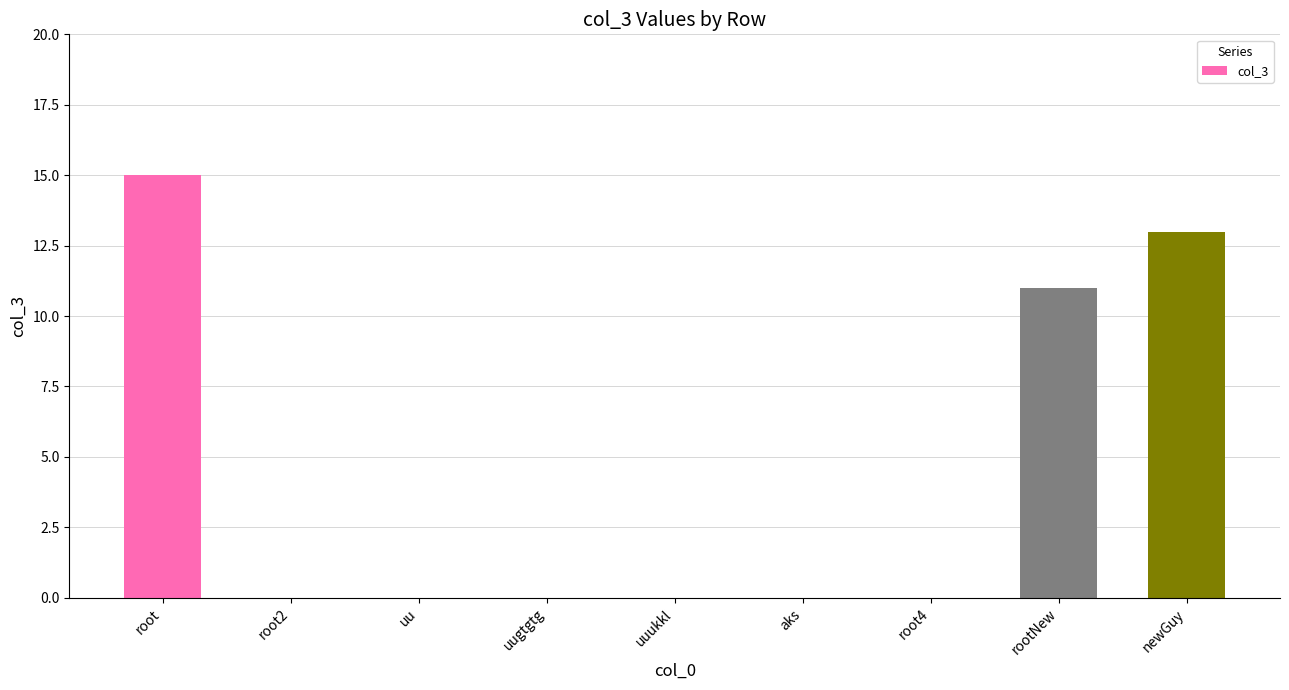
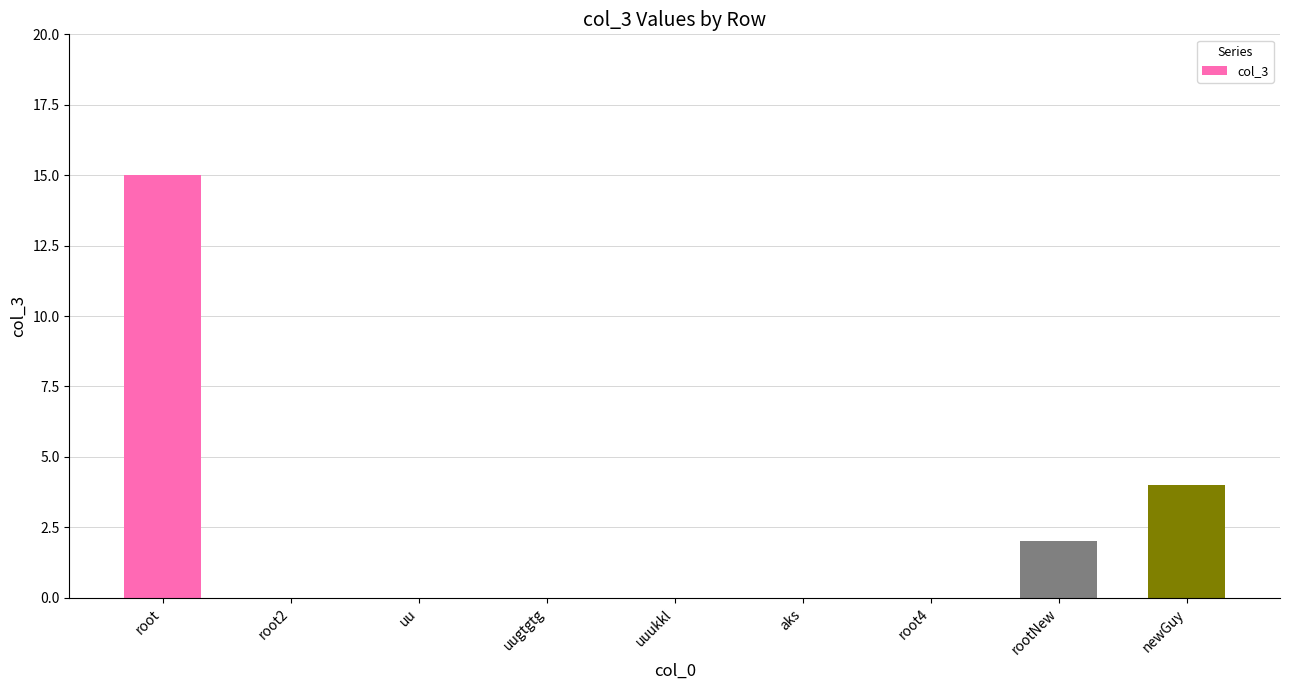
  {
    "root": 15,
    "root2": 0,
    "uu": 0,
    "uugtgtg": 0,
    "uuukkl": 0,
    "aks": 0,
    "root4": 0,
-   "rootNew": 11,
-   "newGuy": 13
+   "rootNew": 2,
+   "newGuy": 4
  }
